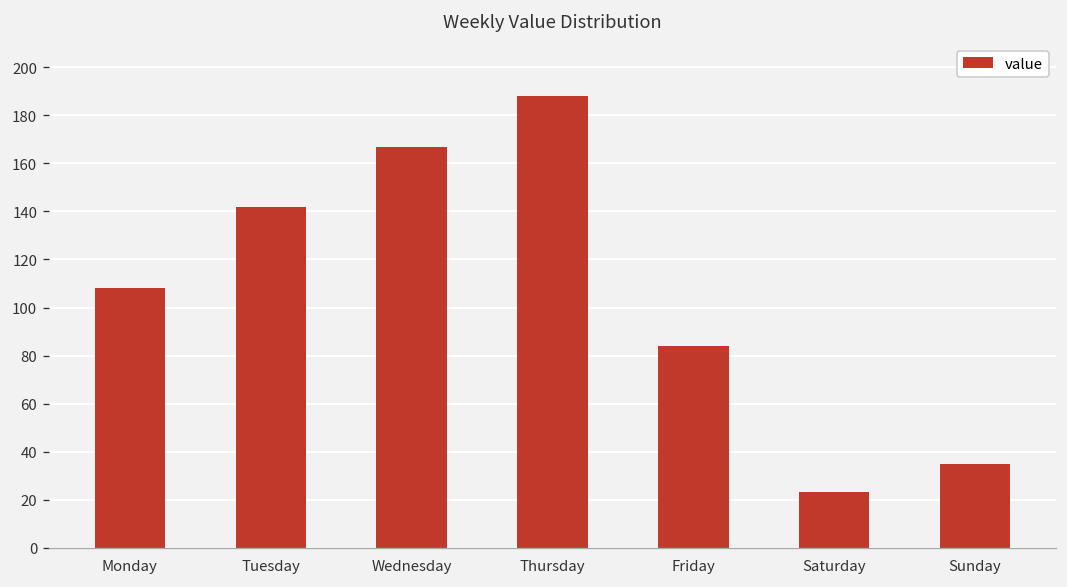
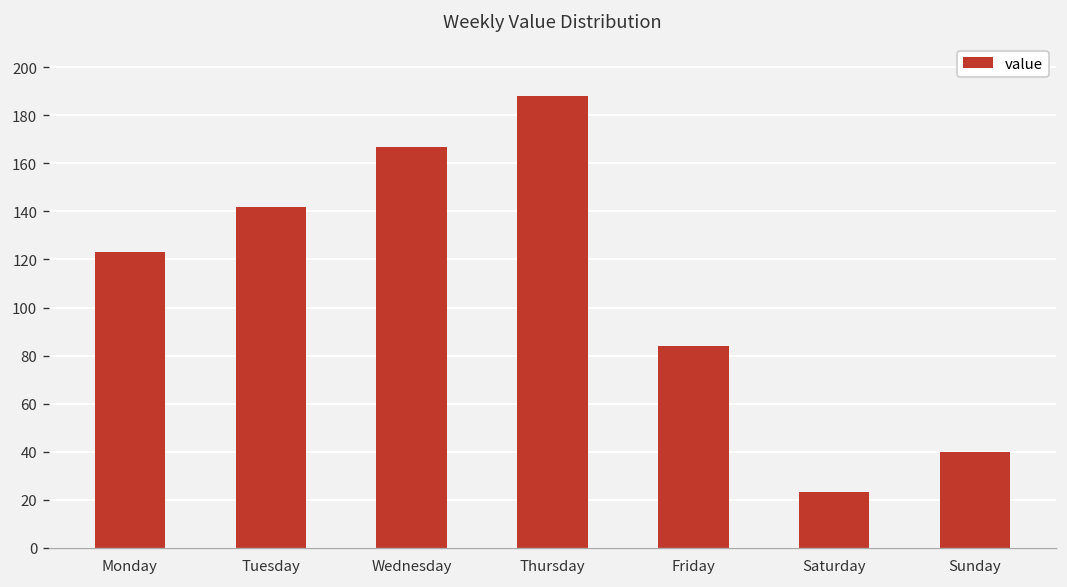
  {
-   "Monday": 108,
+   "Monday": 123,
    "Tuesday": 142,
    "Wednesday": 167,
    "Thursday": 188,
    "Friday": 84,
    "Saturday": 23,
-   "Sunday": 35
+   "Sunday": 40
  }
